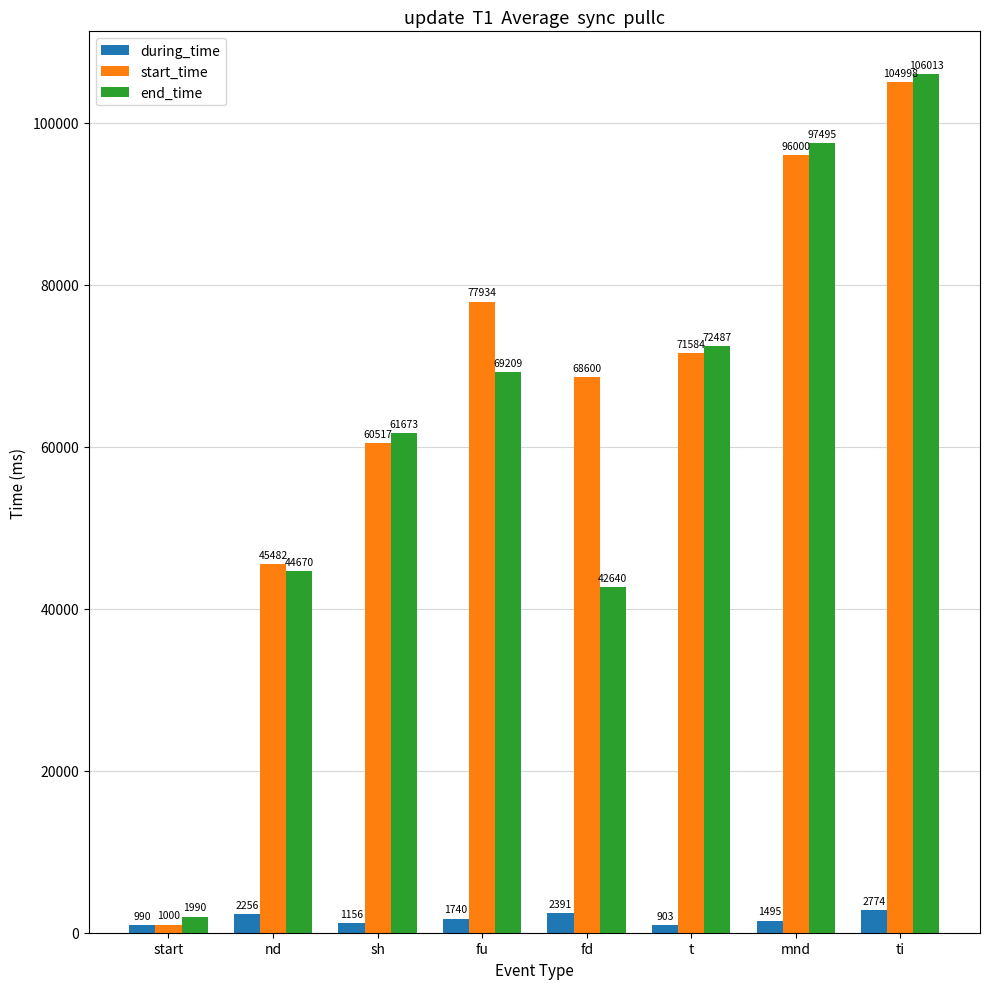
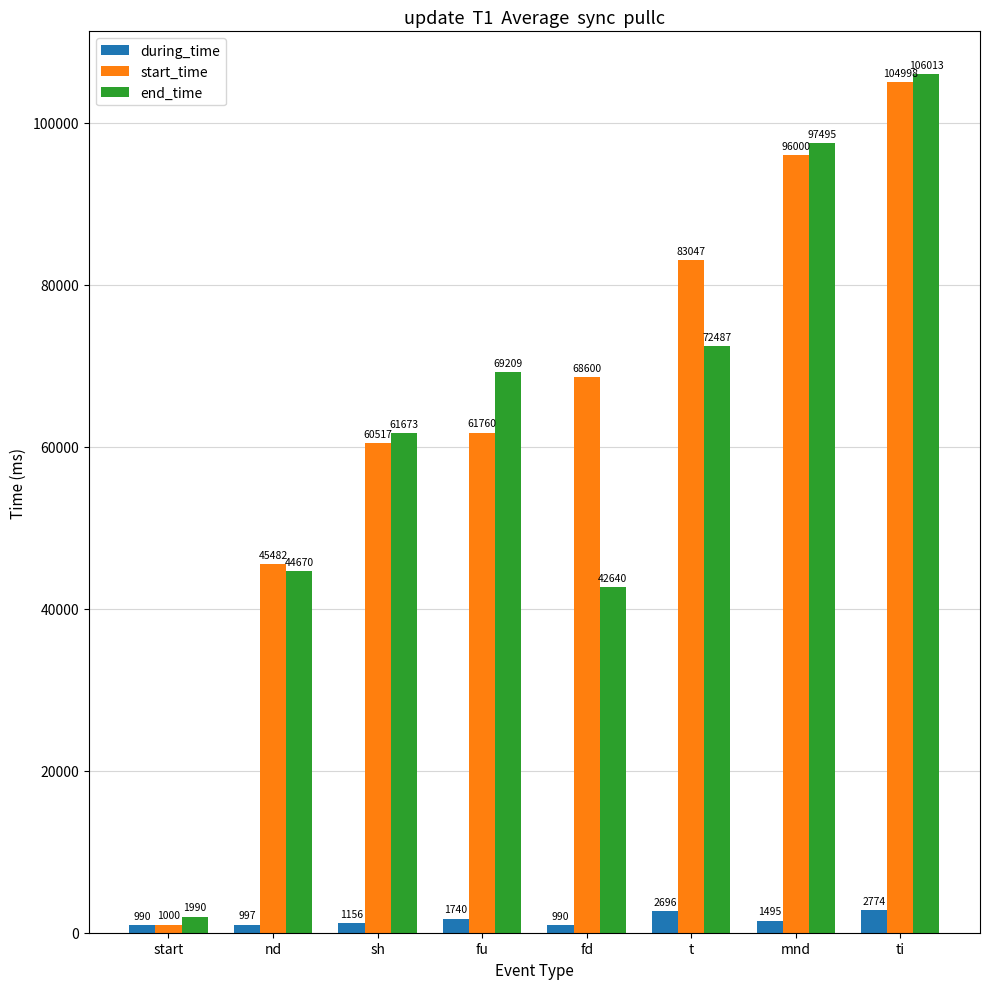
  {
    "during_time": {
      "start": 990,
-     "nd": 2256,
+     "nd": 997,
      "sh": 1156,
      "fu": 1740,
-     "fd": 2391,
-     "t": 903,
+     "fd": 990,
+     "t": 2696,
      "mnd": 1495,
      "ti": 2774
    },
    "start_time": {
      "start": 1000,
      "nd": 45482,
      "sh": 60517,
-     "fu": 77934,
+     "fu": 61760,
      "fd": 68600,
-     "t": 71584,
+     "t": 83047,
      "mnd": 96000,
      "ti": 104998
    },
    "end_time": {
      "start": 1990,
      "nd": 44670,
      "sh": 61673,
      "fu": 69209,
      "fd": 42640,
      "t": 72487,
      "mnd": 97495,
      "ti": 106013
    }
  }
